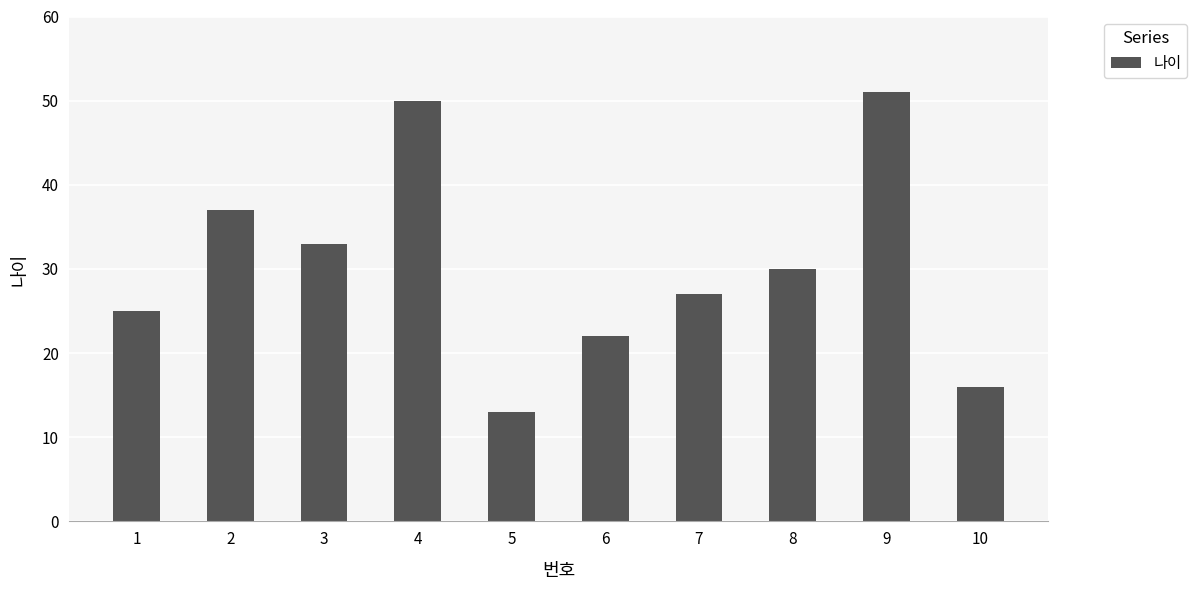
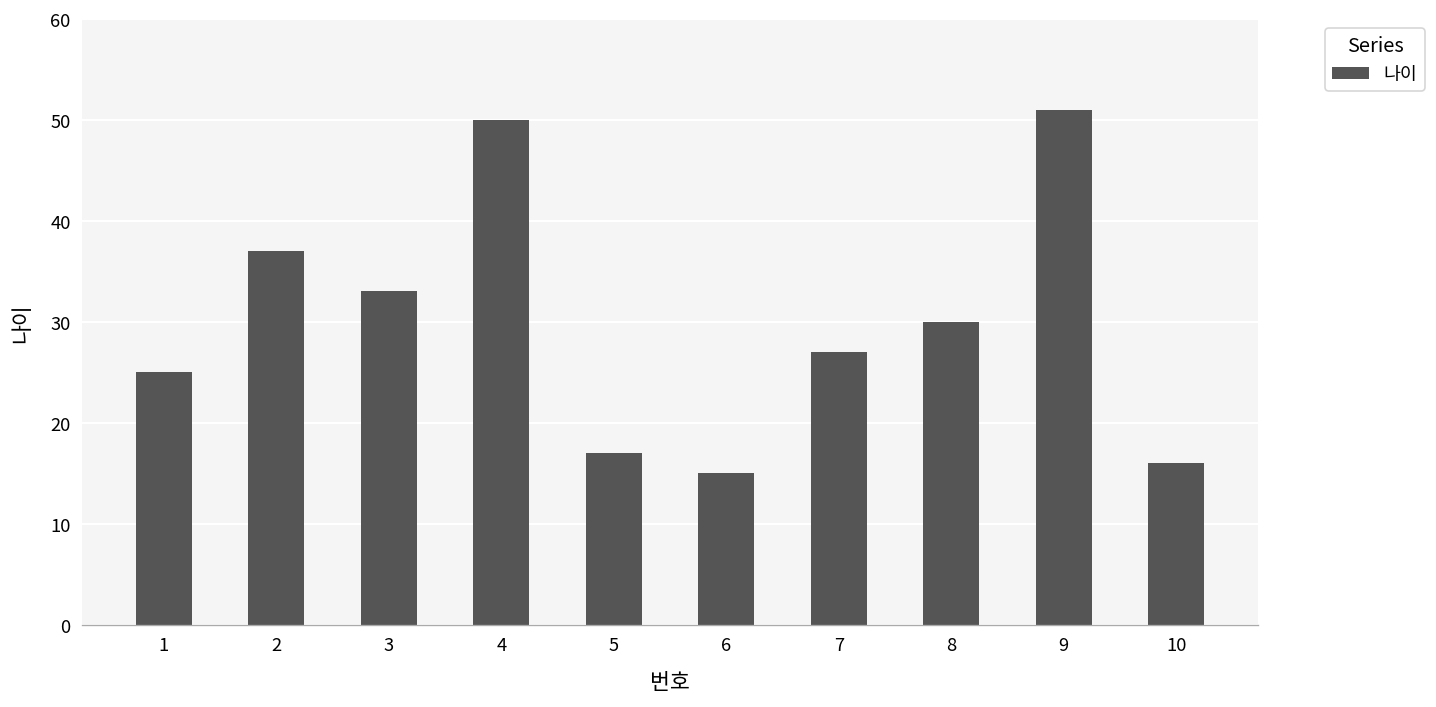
  {
    "1": 25,
    "2": 37,
    "3": 33,
    "4": 50,
-   "5": 13,
-   "6": 22,
+   "5": 17,
+   "6": 15,
    "7": 27,
    "8": 30,
    "9": 51,
    "10": 16
  }
